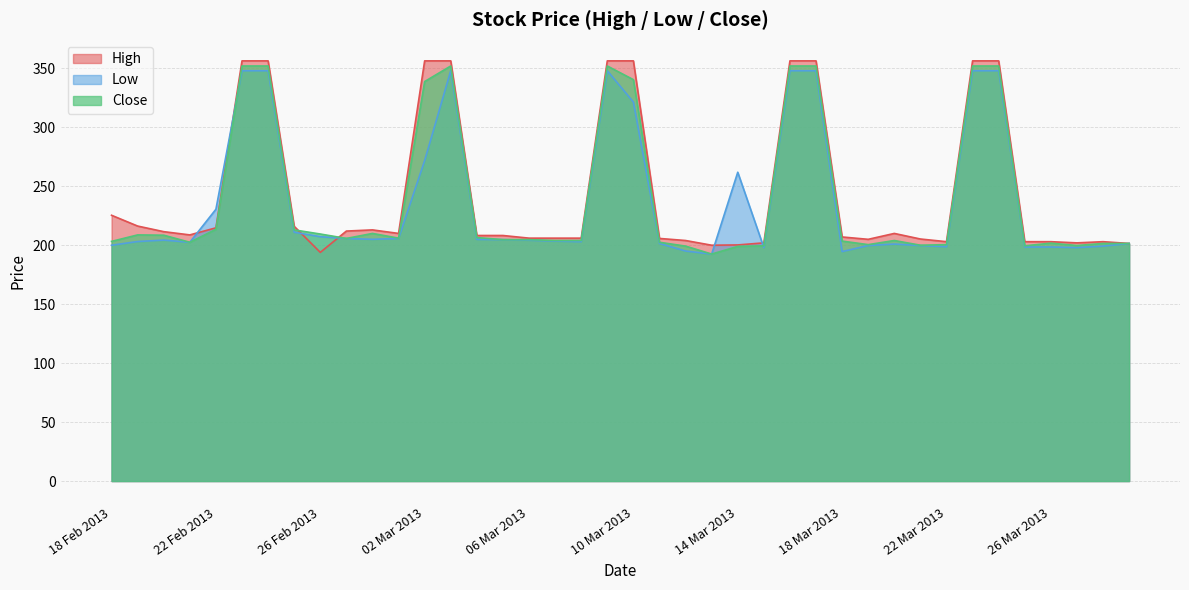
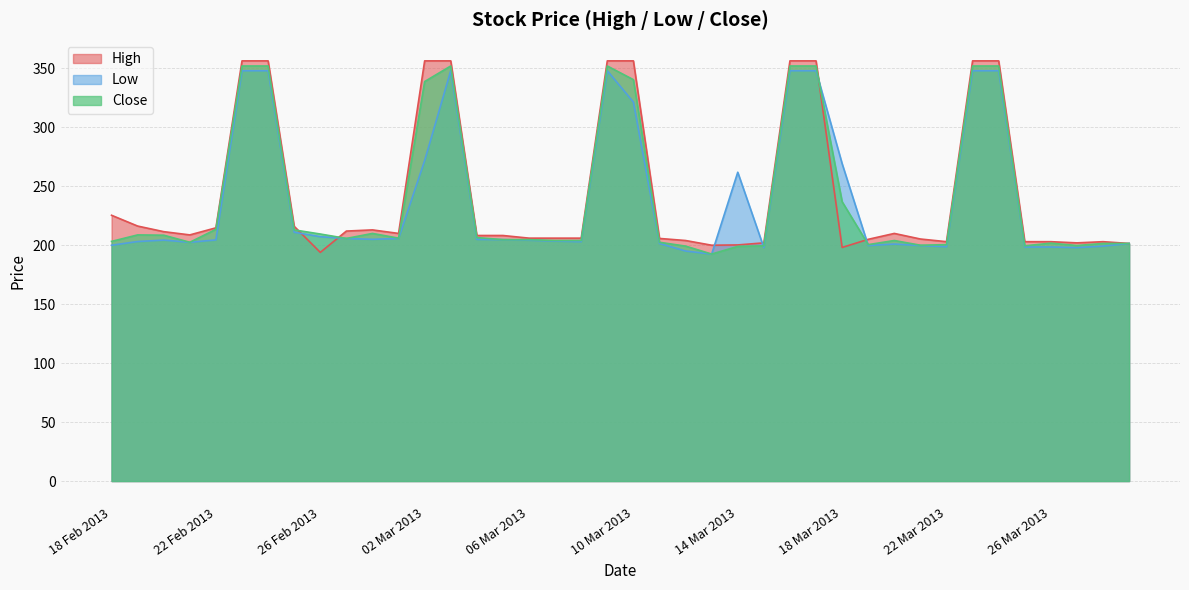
  {
    "High": {
      "18 Feb 2013": 225,
      "26 Feb 2013": 194,
      "02 Mar 2013": 356,
      "10 Mar 2013": 356,
-     "18 Mar 2013": 207,
+     "18 Mar 2013": 198,
      "22 Mar 2013": 203
    },
    "Low": {
      "18 Feb 2013": 200,
-     "22 Feb 2013": 231,
+     "22 Feb 2013": 205,
      "26 Feb 2013": 207,
      "02 Mar 2013": 272,
      "10 Mar 2013": 321,
      "14 Mar 2013": 262,
-     "18 Mar 2013": 195,
+     "18 Mar 2013": 269,
      "26 Mar 2013": 199
    },
    "Close": {
      "18 Feb 2013": 203,
      "26 Feb 2013": 210,
      "02 Mar 2013": 339,
      "10 Mar 2013": 340,
-     "18 Mar 2013": 204
+     "18 Mar 2013": 237
    }
  }
